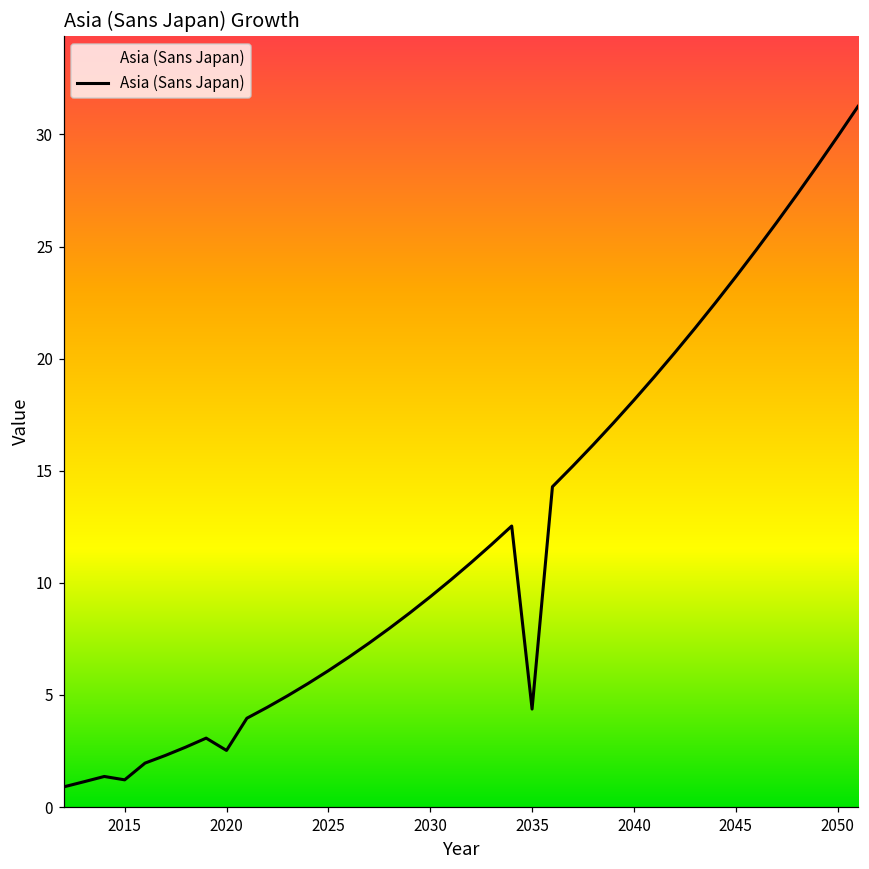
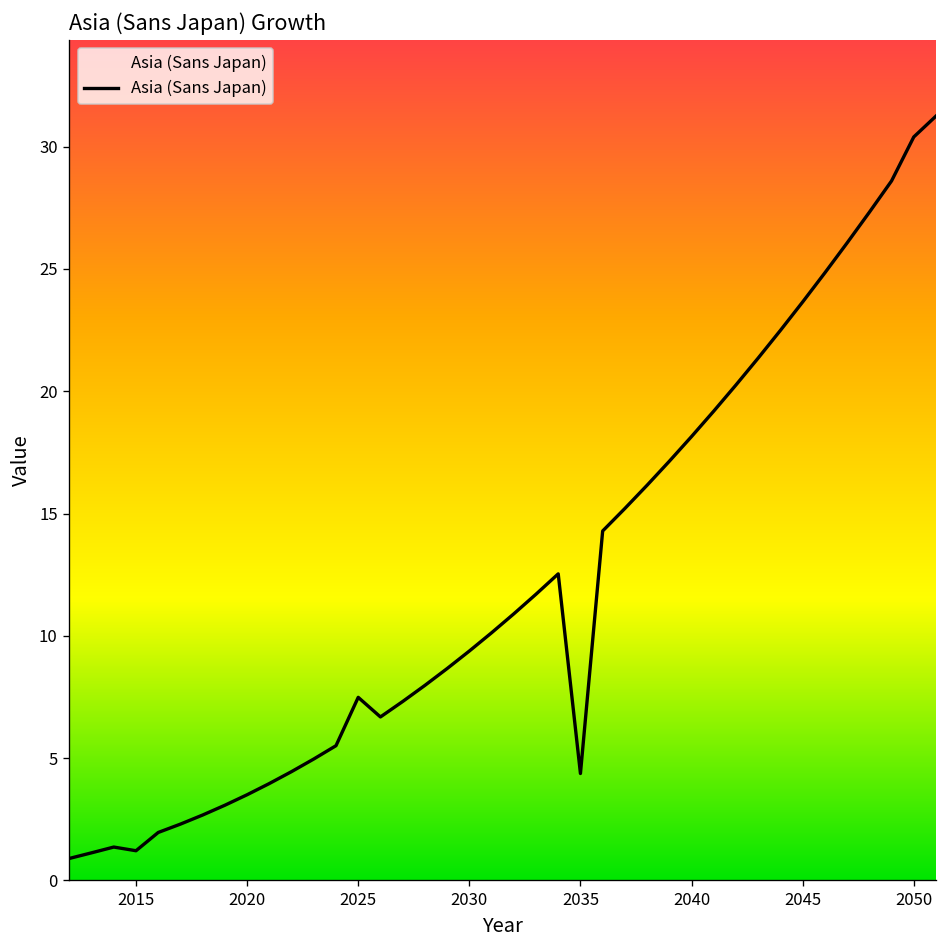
  {
    "2015": 1.2,
-   "2020": 2.5,
-   "2025": 6.1,
+   "2020": 3.5,
+   "2025": 7.5,
    "2030": 9.4,
    "2035": 4.4,
    "2040": 18.1,
    "2045": 23.7,
-   "2050": 29.9
+   "2050": 30.4
  }
